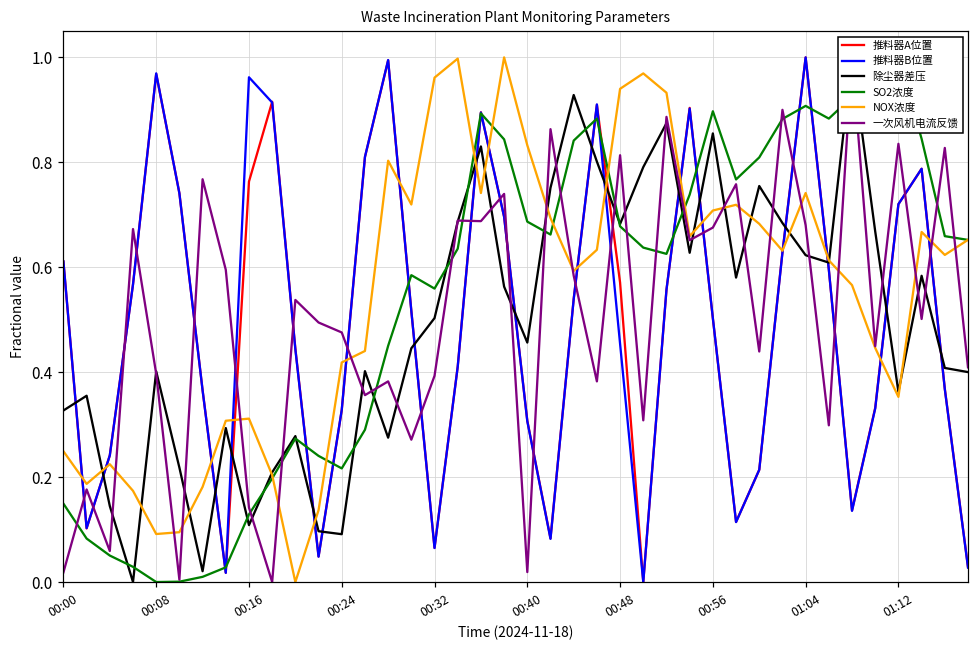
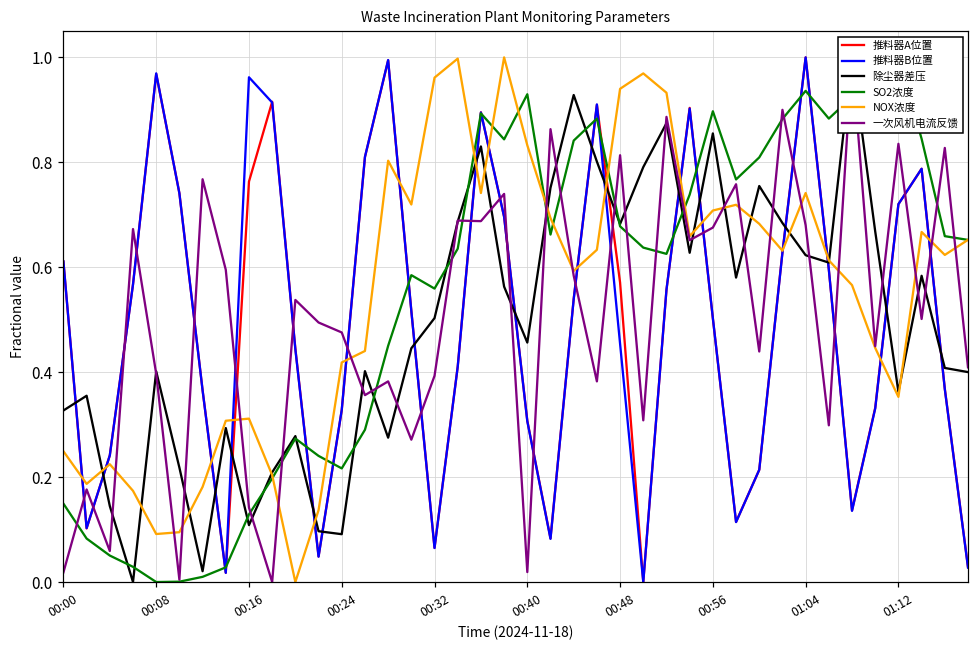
  {
    "推料器A位置": {
      "00:16": 0.76,
      "00:48": 0.57
    },
    "推料器B位置": {
      "00:16": 0.96,
      "00:48": 0.45
    },
    "除尘器差压": {
      "00:00": 0.33,
      "00:16": 0.11,
      "00:24": 0.09,
      "00:32": 0.50,
      "00:40": 0.46,
      "00:56": 0.86,
      "01:04": 0.62,
      "01:12": 0.36
    },
    "SO2浓度": {
      "00:00": 0.15,
      "00:08": 0.00,
      "00:16": 0.13,
      "00:24": 0.22,
      "00:32": 0.56,
-     "00:40": 0.69,
+     "00:40": 0.93,
      "00:56": 0.90,
-     "01:04": 0.91
+     "01:04": 0.94
    },
    "NOX浓度": {
      "00:00": 0.25,
      "00:08": 0.09,
      "00:16": 0.31,
      "00:24": 0.42,
      "00:32": 0.96,
      "00:40": 0.83,
      "00:48": 0.94,
      "00:56": 0.71,
      "01:04": 0.74,
      "01:12": 0.35
    },
    "一次风机电流反馈": {
      "00:00": 0.02,
      "00:16": 0.14,
      "00:24": 0.48,
      "00:32": 0.39,
      "00:40": 0.02,
      "00:48": 0.81,
      "00:56": 0.68,
      "01:04": 0.68,
      "01:12": 0.84
    }
  }
